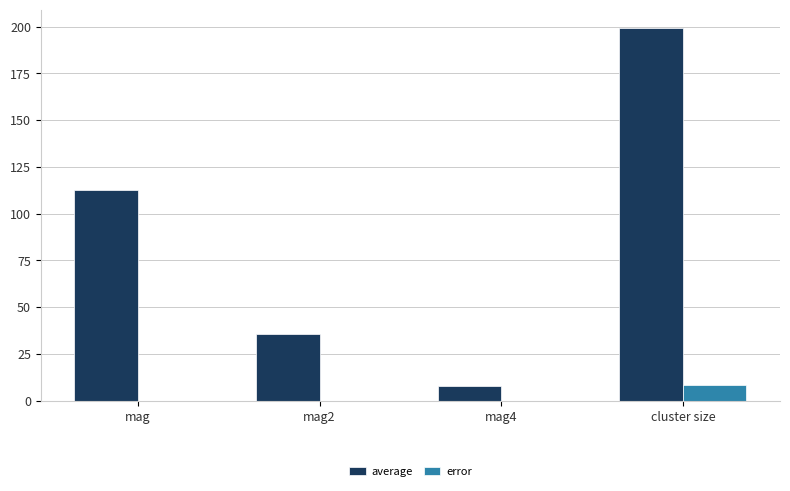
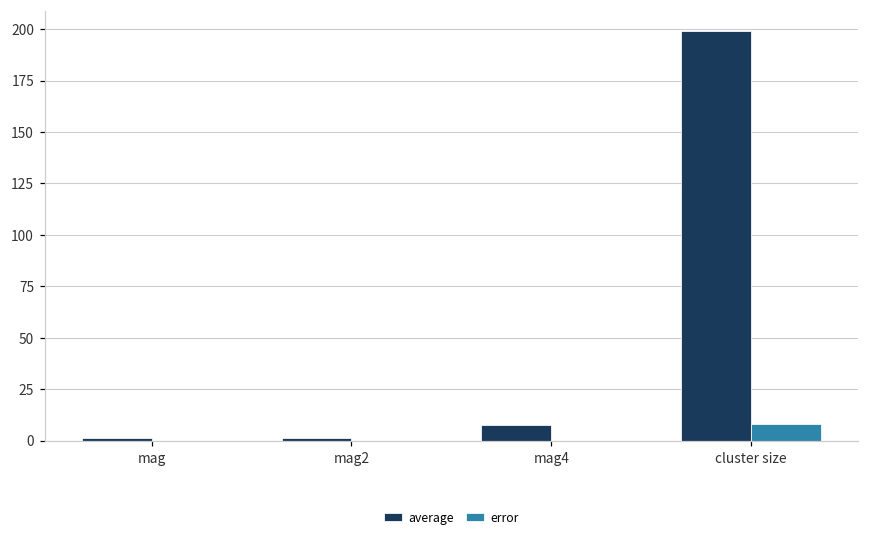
  {
    "average": {
-     "mag": 113,
-     "mag2": 35,
+     "mag": 1,
+     "mag2": 1,
      "mag4": 8,
      "cluster size": 199
    },
    "error": {
      "cluster size": 8
    }
  }
